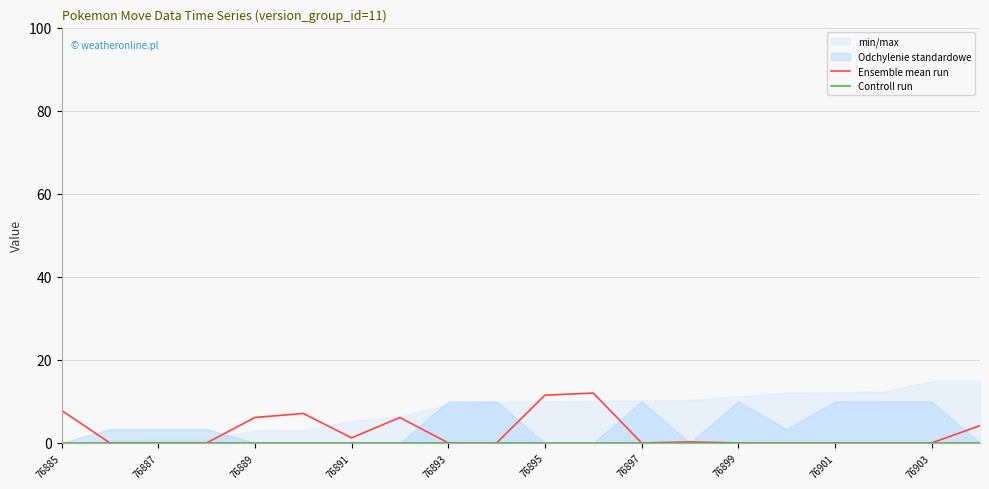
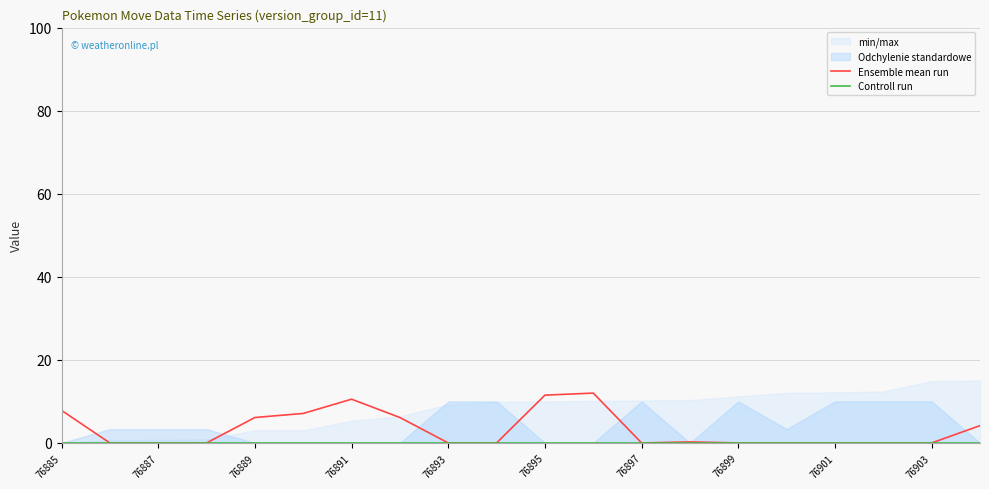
  {
    "Ensemble mean run": {
      "76885": 8,
      "76889": 6,
-     "76891": 1,
+     "76891": 11,
      "76895": 12
    }
  }
